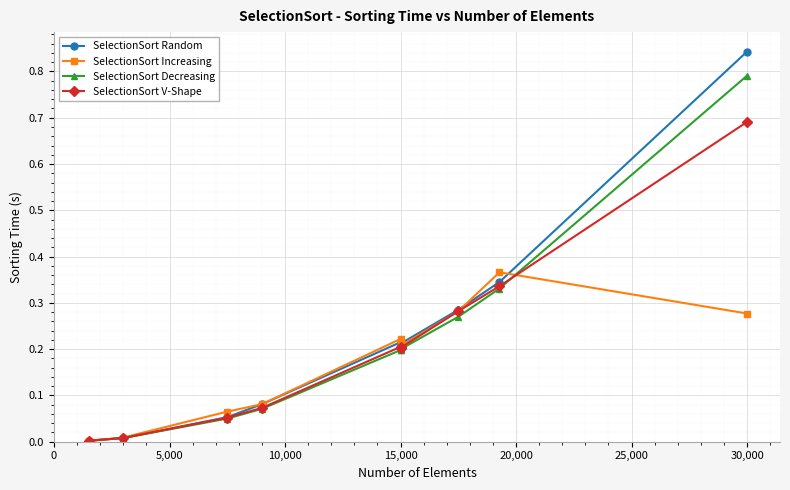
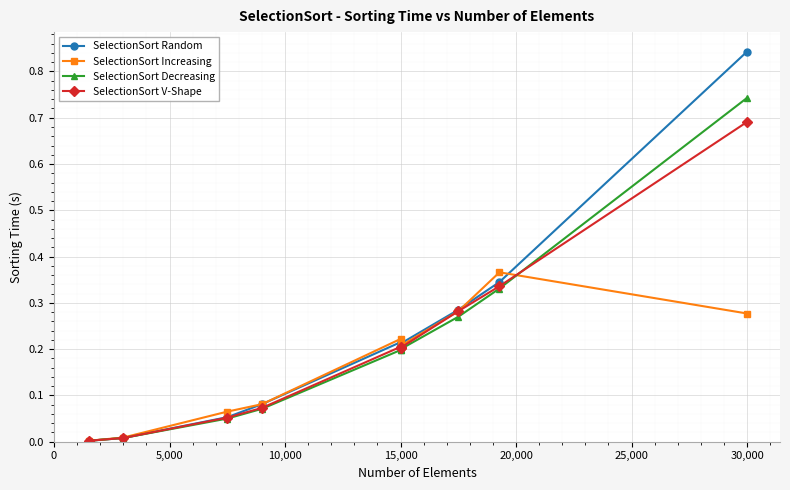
  {
    "SelectionSort Random": {
      "15,000": 0.22,
      "30,000": 0.84
    },
    "SelectionSort Increasing": {
      "15,000": 0.22,
      "30,000": 0.28
    },
    "SelectionSort Decreasing": {
-     "30,000": 0.79
+     "30,000": 0.74
    },
    "SelectionSort V-Shape": {
      "30,000": 0.69
    }
  }
